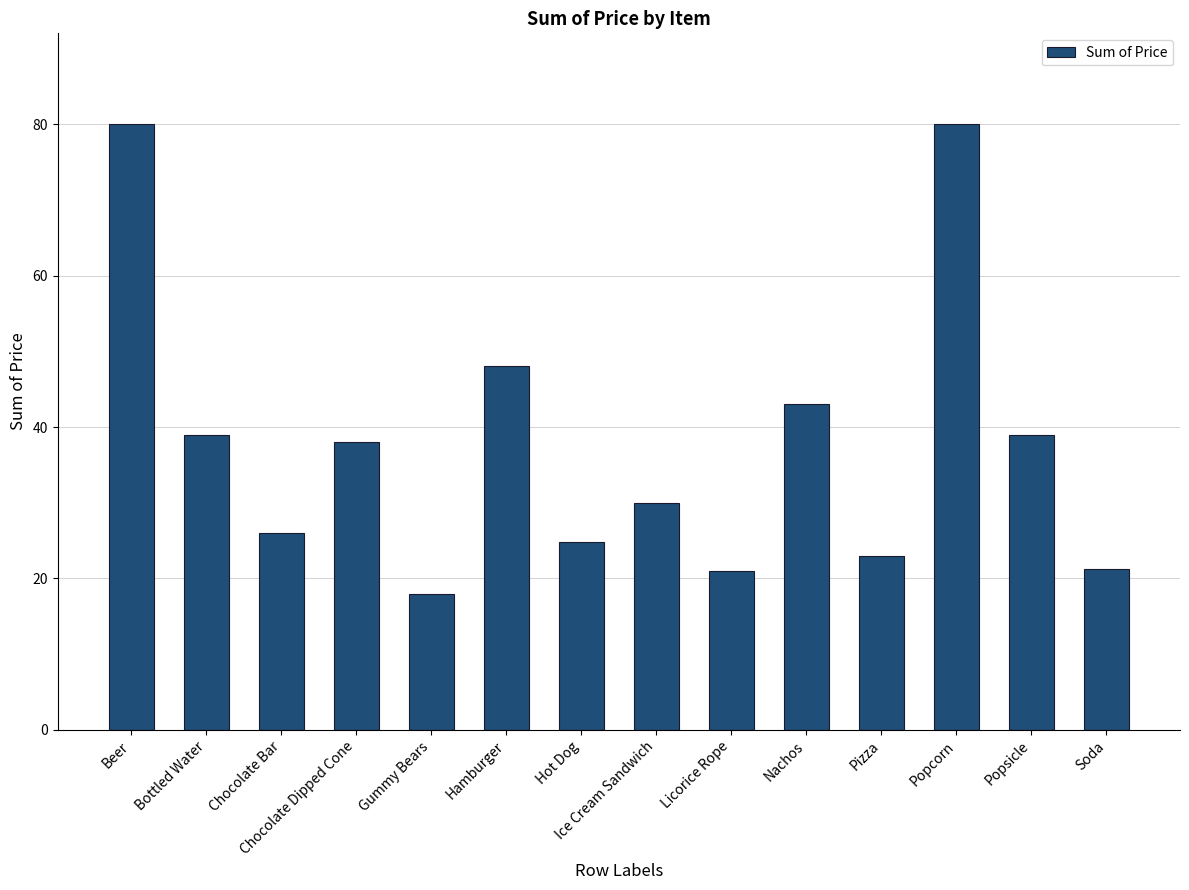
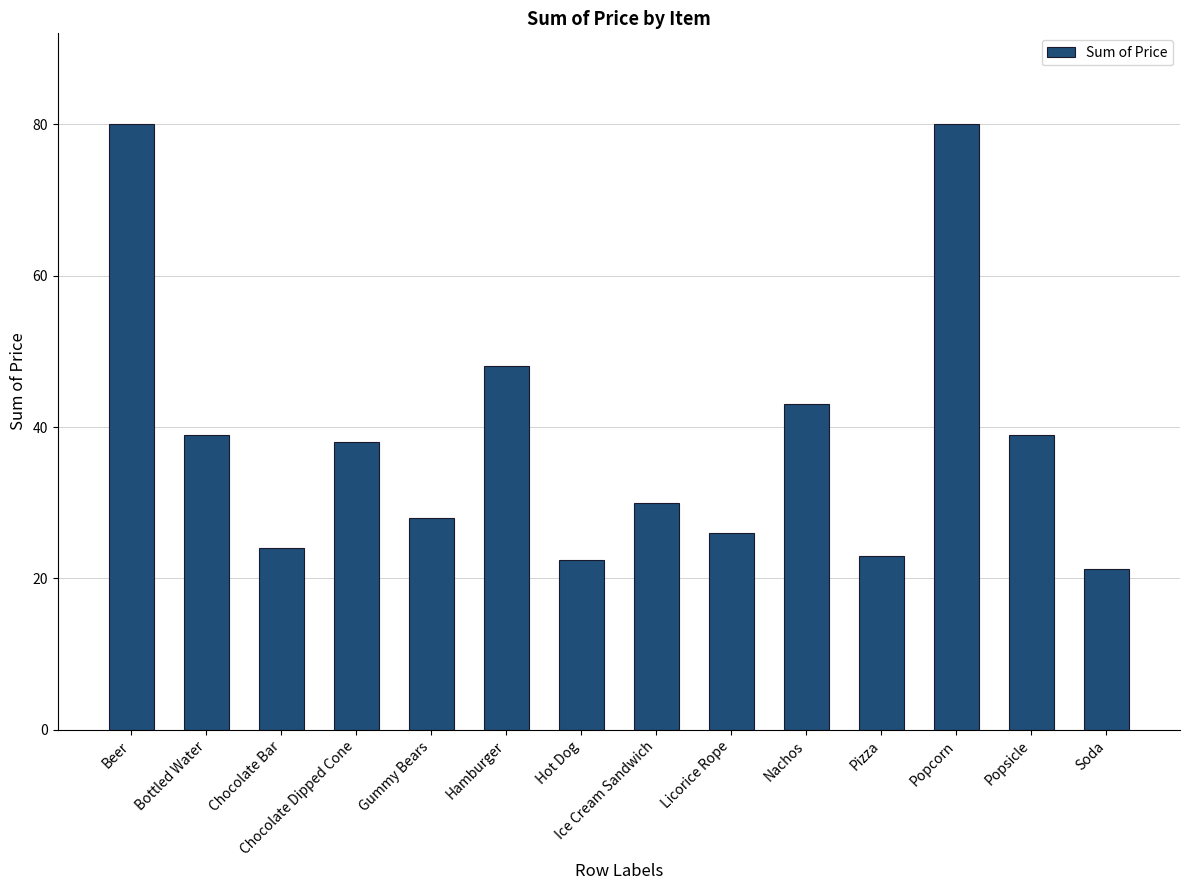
  {
    "Beer": 80,
    "Bottled Water": 39,
-   "Chocolate Bar": 26,
+   "Chocolate Bar": 24,
    "Chocolate Dipped Cone": 38,
-   "Gummy Bears": 18,
+   "Gummy Bears": 28,
    "Hamburger": 48,
-   "Hot Dog": 25,
+   "Hot Dog": 23,
    "Ice Cream Sandwich": 30,
-   "Licorice Rope": 21,
+   "Licorice Rope": 26,
    "Nachos": 43,
    "Pizza": 23,
    "Popcorn": 80,
    "Popsicle": 39,
    "Soda": 21
  }
